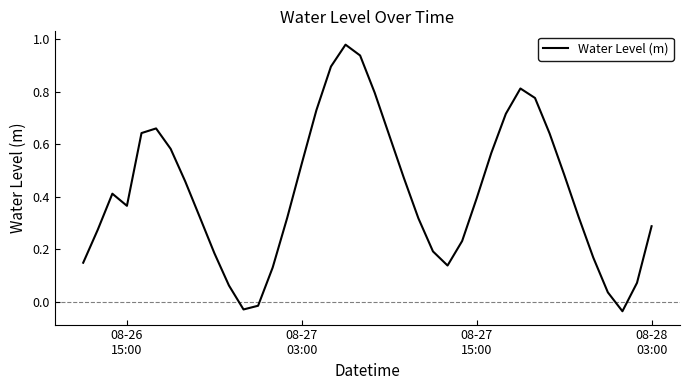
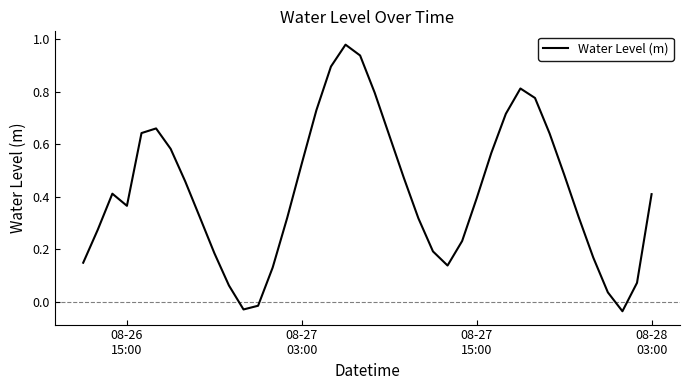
  {
    "08-26 15:00": 0.37,
    "08-27 03:00": 0.53,
    "08-27 15:00": 0.39,
-   "08-28 03:00": 0.29
+   "08-28 03:00": 0.41
  }
